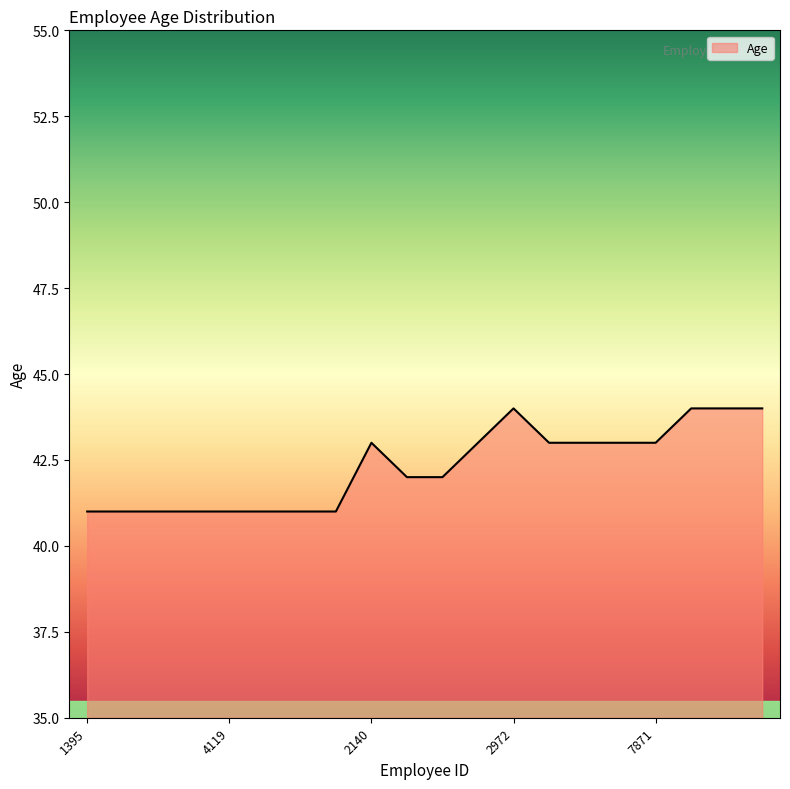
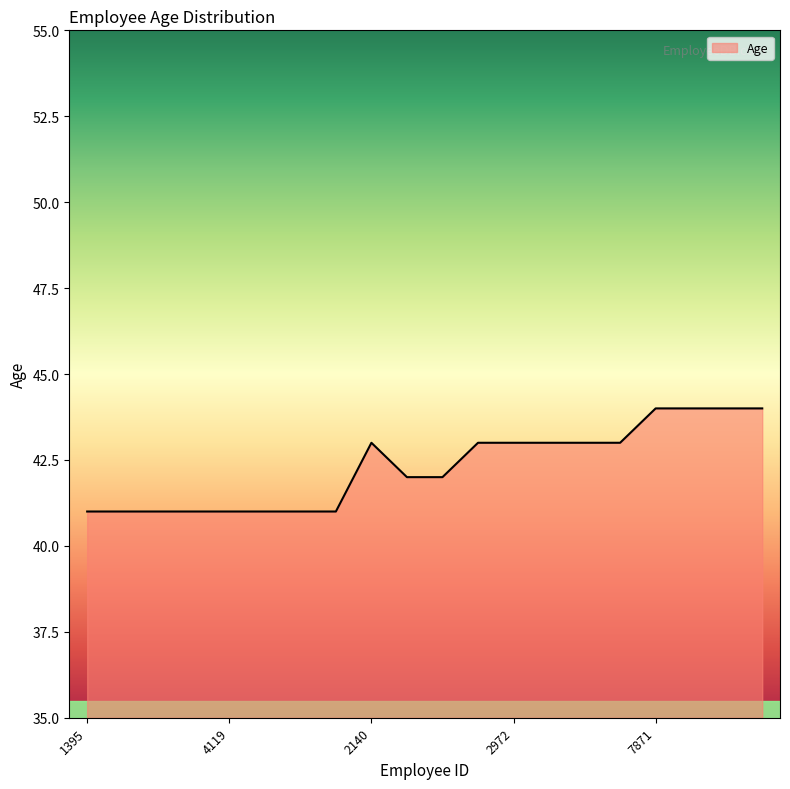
  {
    "1395": 41,
    "4119": 41,
    "2140": 43,
-   "2972": 44,
-   "7871": 43
+   "2972": 43,
+   "7871": 44
  }
